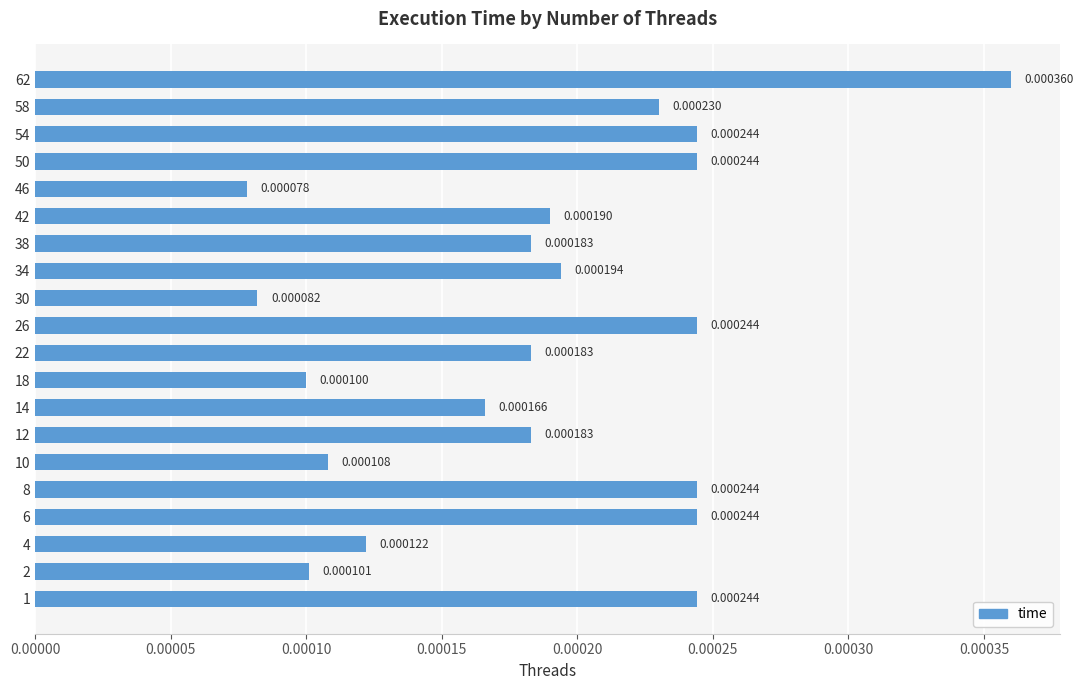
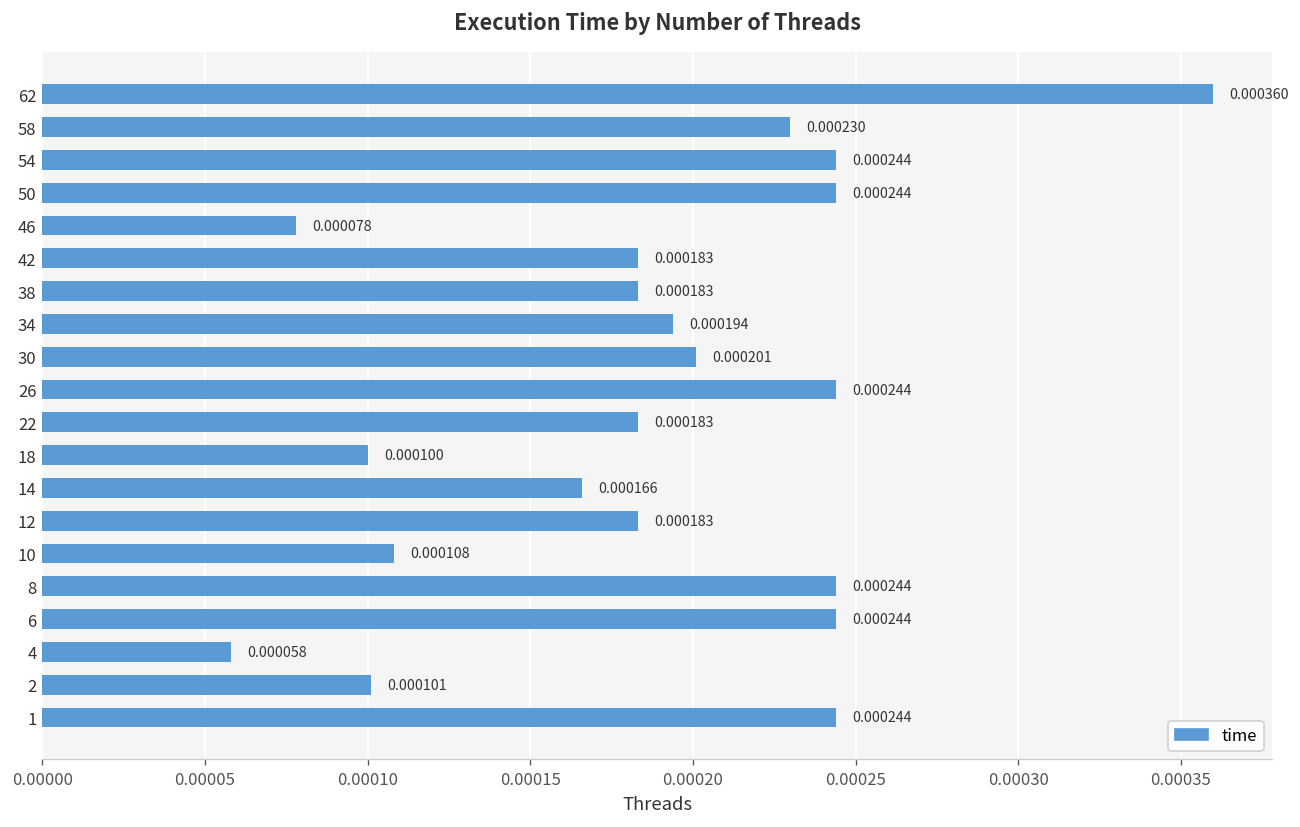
  {
    "62": 0.000360,
    "58": 0.000230,
    "54": 0.000244,
    "50": 0.000244,
    "46": 0.000078,
-   "42": 0.000190,
+   "42": 0.000183,
    "38": 0.000183,
    "34": 0.000194,
-   "30": 0.000082,
+   "30": 0.000201,
    "26": 0.000244,
    "22": 0.000183,
    "18": 0.000100,
    "14": 0.000166,
    "12": 0.000183,
    "10": 0.000108,
    "8": 0.000244,
    "6": 0.000244,
-   "4": 0.000122,
+   "4": 0.000058,
    "2": 0.000101,
    "1": 0.000244
  }
